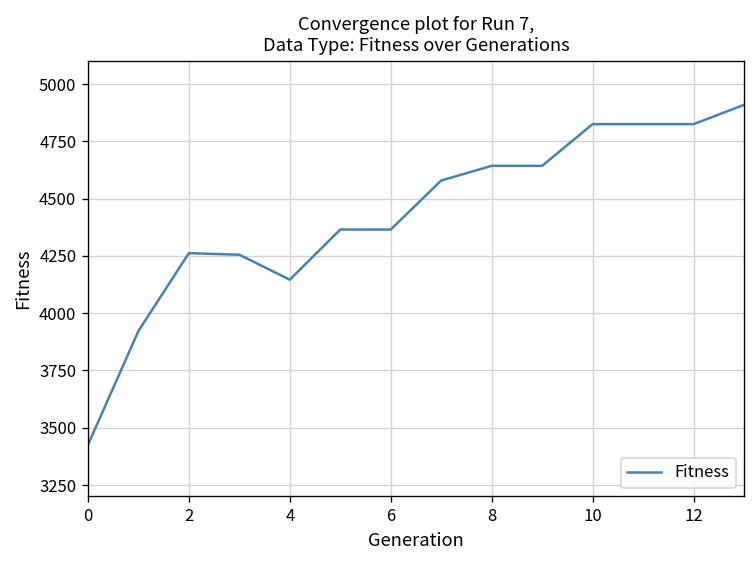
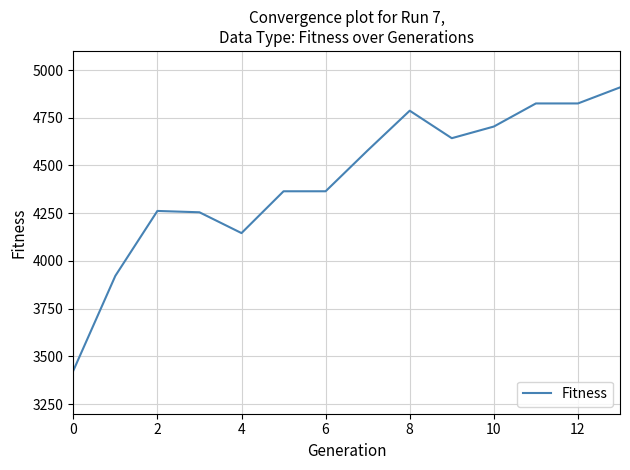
  {
    "0": 3430,
    "2": 4260,
    "4": 4150,
    "6": 4370,
-   "8": 4640,
-   "10": 4830,
+   "8": 4790,
+   "10": 4700,
    "12": 4830
  }
